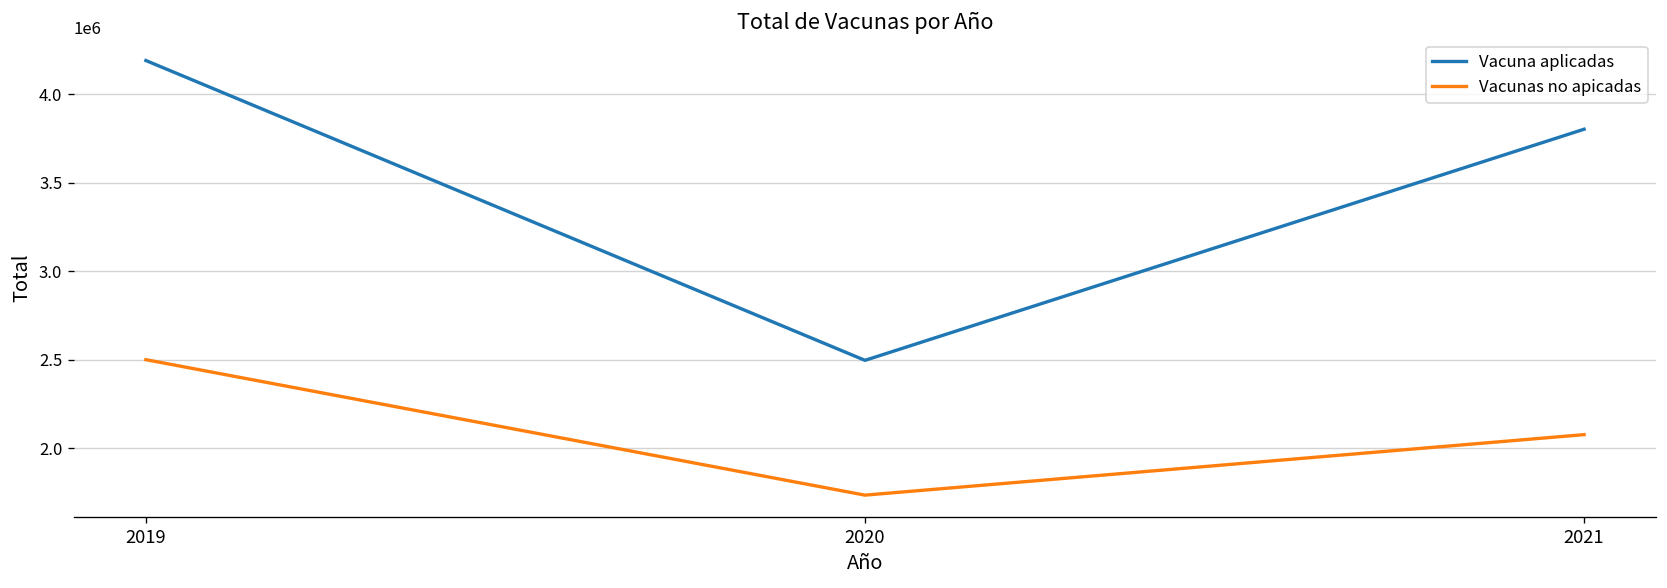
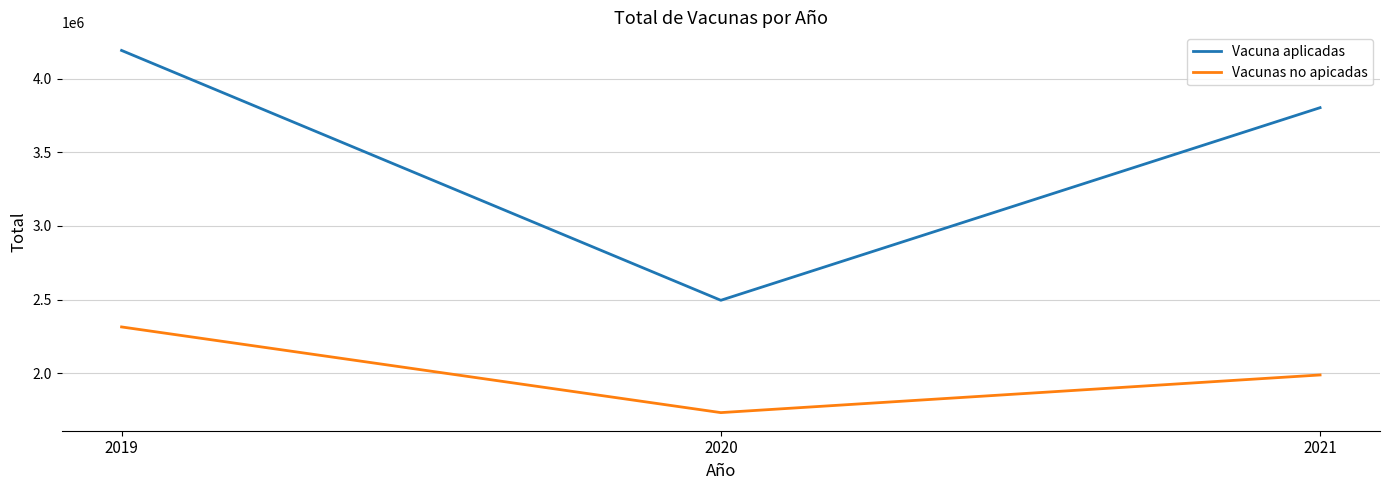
  {
    "Vacuna aplicadas": {
      "2019": 4190000,
      "2020": 2500000,
      "2021": 3800000
    },
    "Vacunas no apicadas": {
-     "2019": 2500000,
+     "2019": 2310000,
      "2020": 1730000,
-     "2021": 2080000
+     "2021": 1990000
    }
  }
